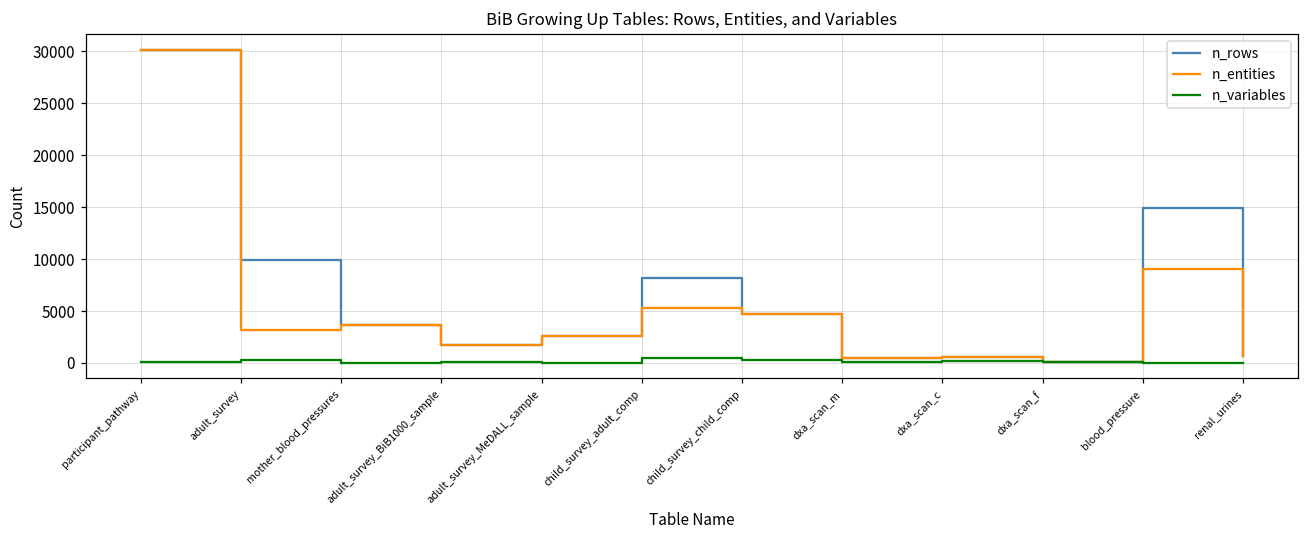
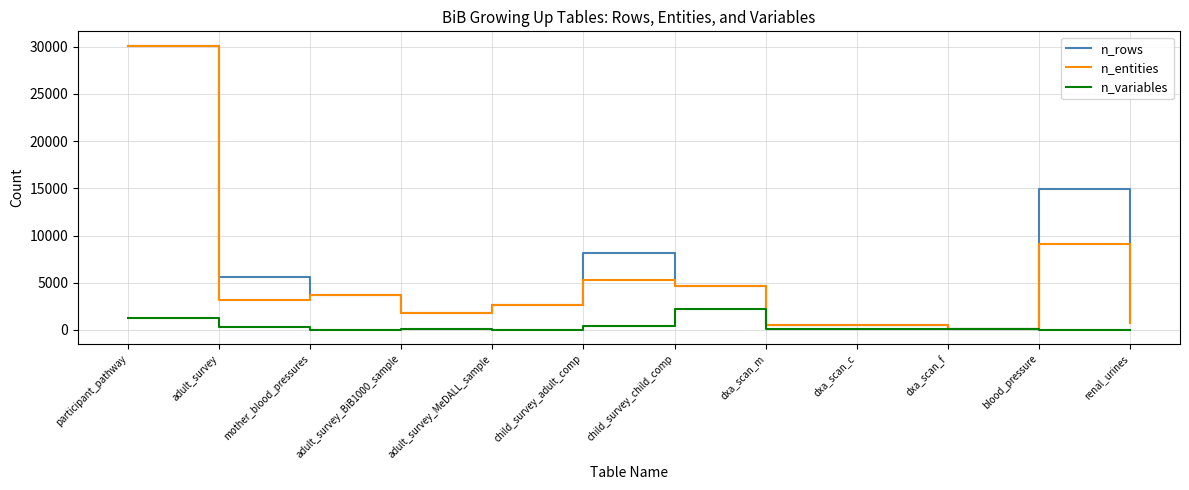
  {
    "n_rows": {
-     "adult_survey": 10000,
+     "adult_survey": 6000,
      "child_survey_adult_comp": 8000,
      "blood_pressure": 15000
    },
    "n_entities": {
      "adult_survey": 3000,
      "child_survey_adult_comp": 5000,
      "blood_pressure": 9000
    },
    "n_variables": {
-     "participant_pathway": 0,
+     "participant_pathway": 1000,
      "adult_survey": 0,
      "mother_blood_pressures": 0,
      "adult_survey_BiB1000_sample": 0,
      "adult_survey_MeDALL_sample": 0,
      "child_survey_adult_comp": 0,
-     "child_survey_child_comp": 0,
+     "child_survey_child_comp": 2000,
      "dxa_scan_m": 0,
      "dxa_scan_c": 0,
      "blood_pressure": 0,
      "renal_urines": 0
    }
  }
